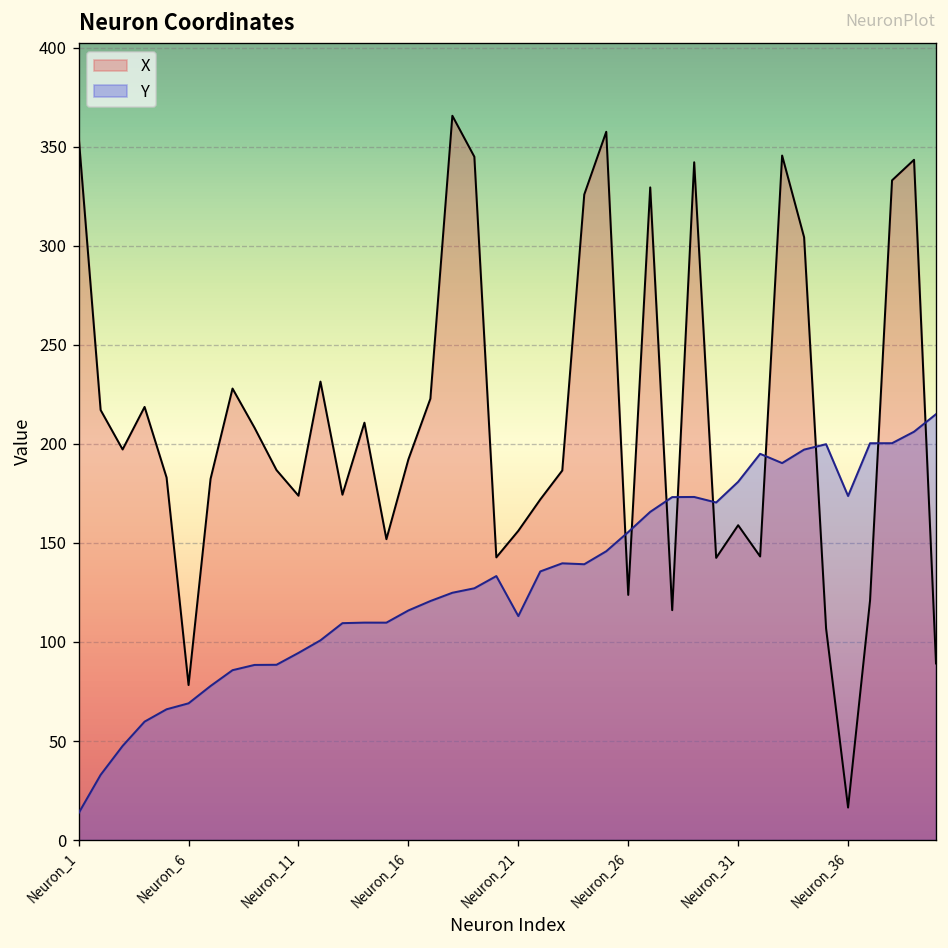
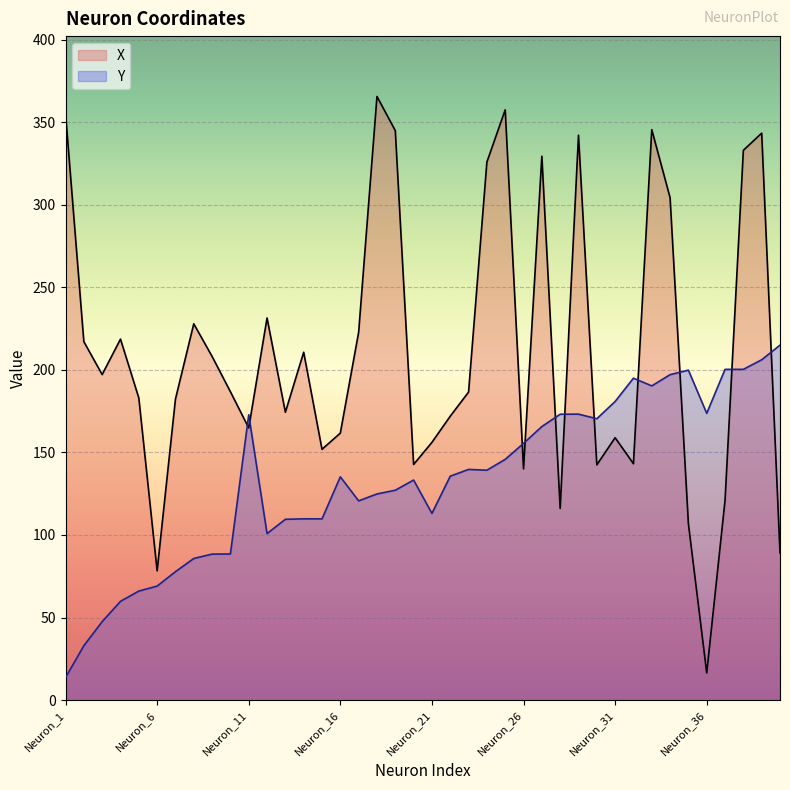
  {
    "X": {
      "Neuron_1": 355,
      "Neuron_6": 78,
-     "Neuron_11": 174,
-     "Neuron_16": 192,
+     "Neuron_11": 165,
+     "Neuron_16": 162,
      "Neuron_21": 156,
-     "Neuron_26": 124,
+     "Neuron_26": 140,
      "Neuron_31": 159,
      "Neuron_36": 16
    },
    "Y": {
      "Neuron_1": 14,
      "Neuron_6": 69,
-     "Neuron_11": 94,
-     "Neuron_16": 116,
+     "Neuron_11": 173,
+     "Neuron_16": 135,
      "Neuron_21": 113,
      "Neuron_26": 155,
      "Neuron_31": 181,
      "Neuron_36": 174
    }
  }
